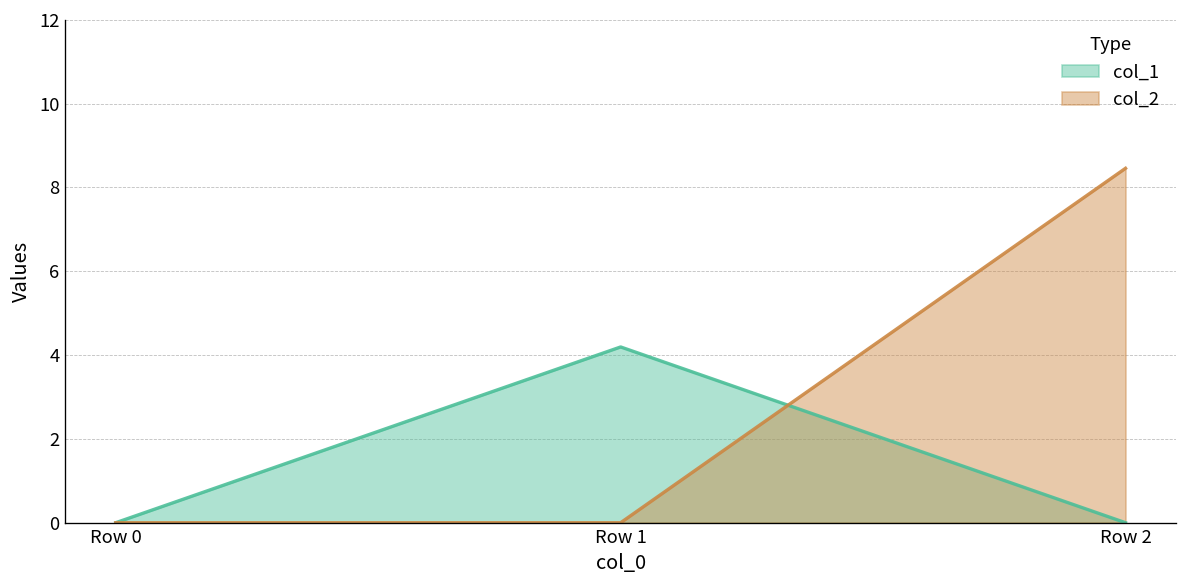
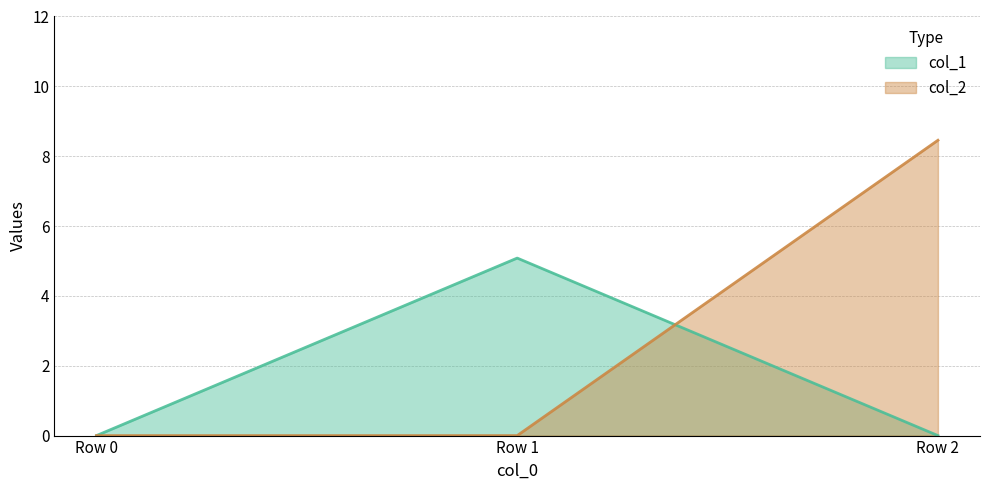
  {
    "col_1": {
-     "Row 1": 4.2,
+     "Row 1": 5.1,
      "Row 2": 0.0
    },
    "col_2": {
      "Row 1": 0.0,
      "Row 2": 8.5
    }
  }
